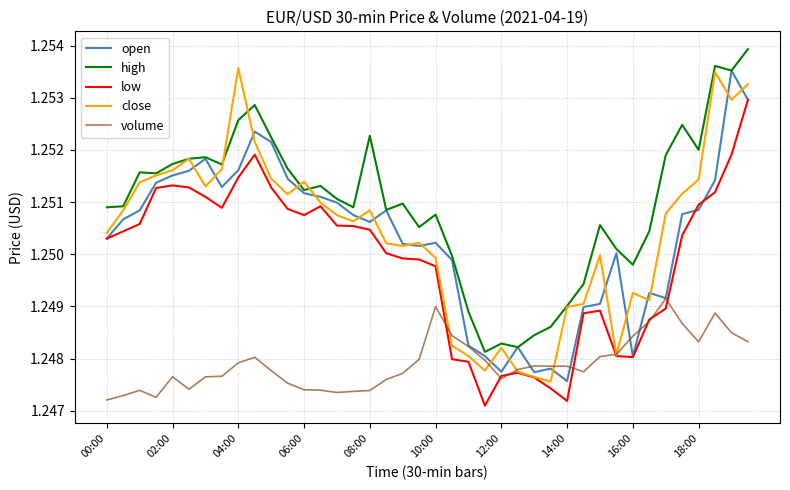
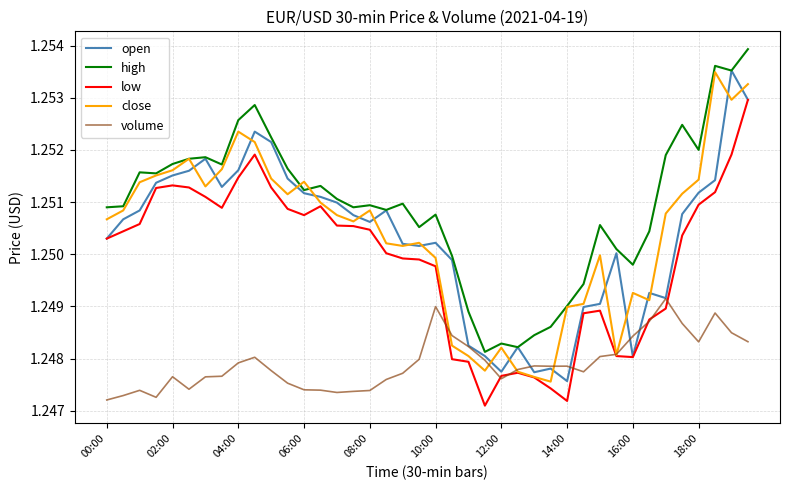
  {
    "open": {
      "02:00": 1.2515,
      "04:00": 1.2516,
      "06:00": 1.2512,
      "08:00": 1.2506,
      "10:00": 1.2502,
      "12:00": 1.2478,
      "14:00": 1.2476,
-     "18:00": 1.2509
+     "18:00": 1.2512
    },
    "high": {
      "00:00": 1.2509,
      "02:00": 1.2517,
      "04:00": 1.2526,
      "06:00": 1.2512,
-     "08:00": 1.2523,
+     "08:00": 1.2509,
      "10:00": 1.2508,
      "12:00": 1.2483,
      "16:00": 1.2498,
      "18:00": 1.2520
    },
    "low": {
      "02:00": 1.2513,
      "04:00": 1.2515,
      "06:00": 1.2508,
      "08:00": 1.2505,
      "10:00": 1.2498,
      "12:00": 1.2477,
      "14:00": 1.2472,
      "18:00": 1.2510
    },
    "close": {
-     "00:00": 1.2504,
+     "00:00": 1.2507,
      "02:00": 1.2516,
-     "04:00": 1.2536,
+     "04:00": 1.2524,
      "06:00": 1.2514,
      "08:00": 1.2508,
      "10:00": 1.2499,
      "12:00": 1.2482,
      "16:00": 1.2493,
      "18:00": 1.2514
    },
    "volume": {
      "00:00": 1.2472,
      "02:00": 1.2477,
      "04:00": 1.2479,
      "06:00": 1.2474,
      "08:00": 1.2474,
      "10:00": 1.2490,
      "12:00": 1.2476,
      "14:00": 1.2479,
      "16:00": 1.2484,
      "18:00": 1.2483
    }
  }
